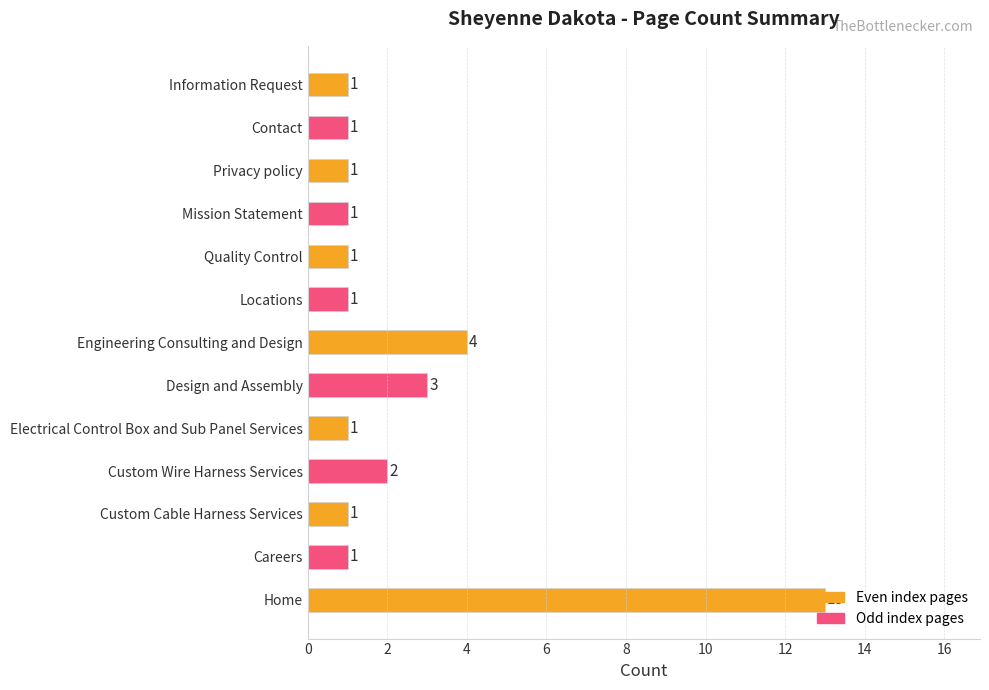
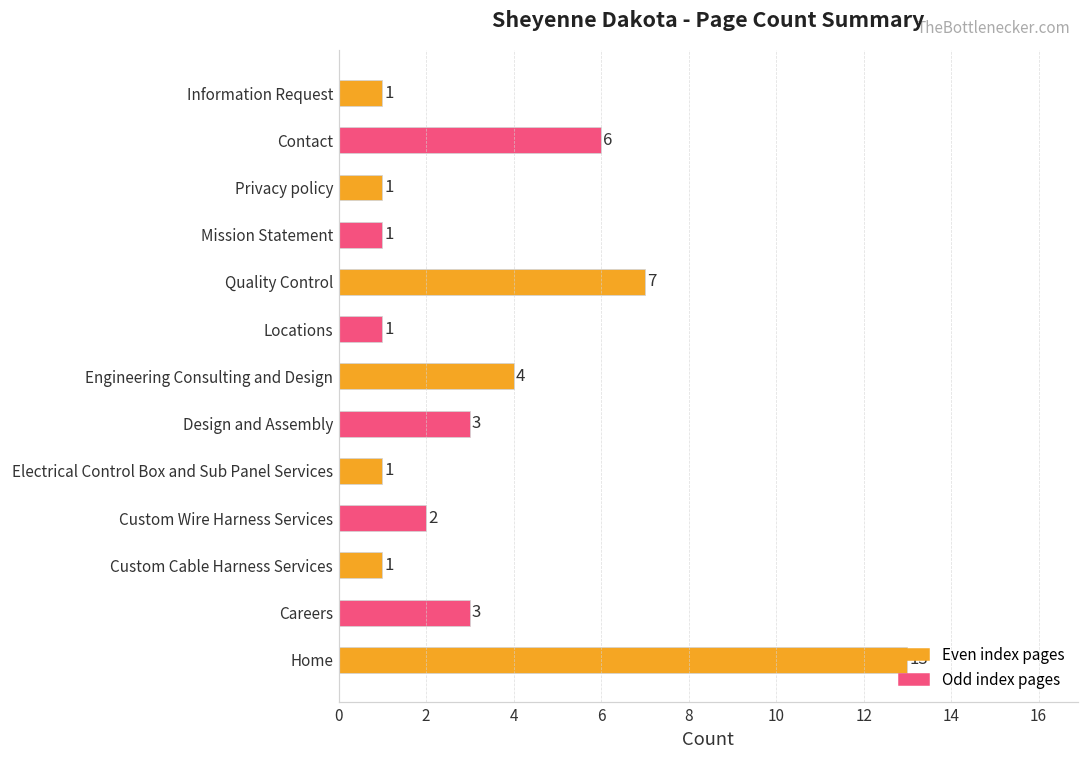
  {
    "Information Request": 1,
-   "Contact": 1,
+   "Contact": 6,
    "Privacy policy": 1,
    "Mission Statement": 1,
-   "Quality Control": 1,
+   "Quality Control": 7,
    "Locations": 1,
    "Engineering Consulting and Design": 4,
    "Design and Assembly": 3,
    "Electrical Control Box and Sub Panel Services": 1,
    "Custom Wire Harness Services": 2,
    "Custom Cable Harness Services": 1,
-   "Careers": 1,
+   "Careers": 3,
    "Home": 13
  }
